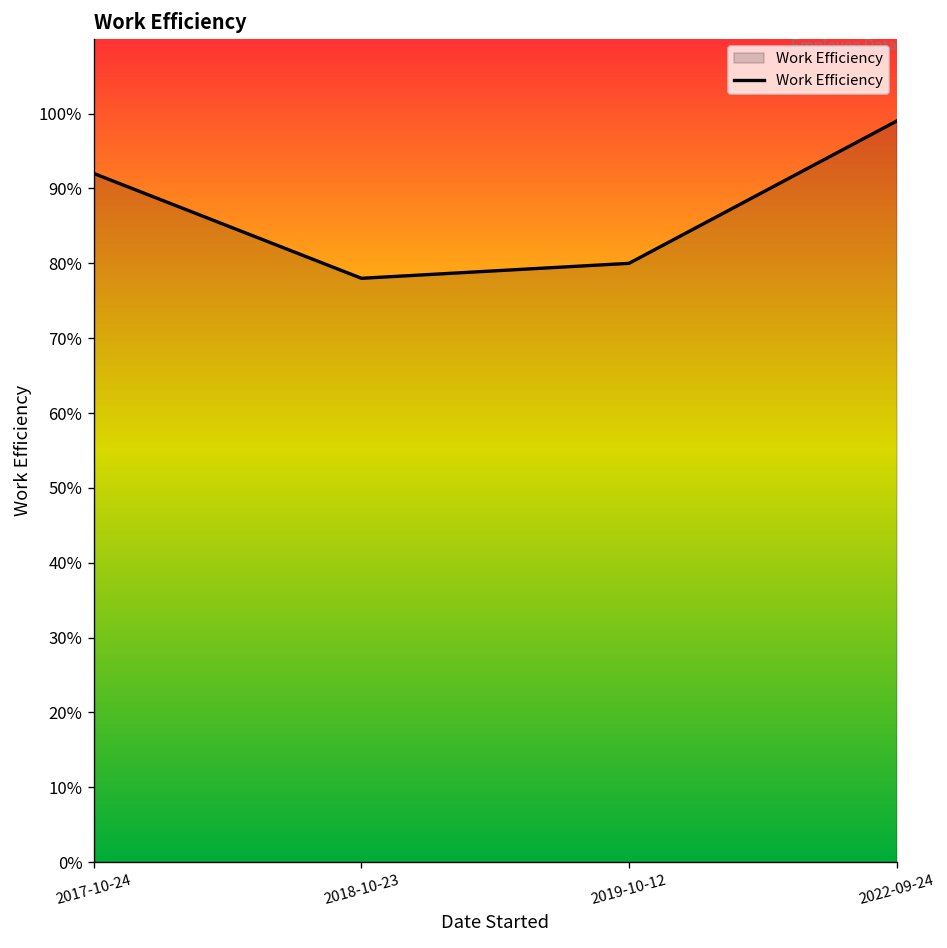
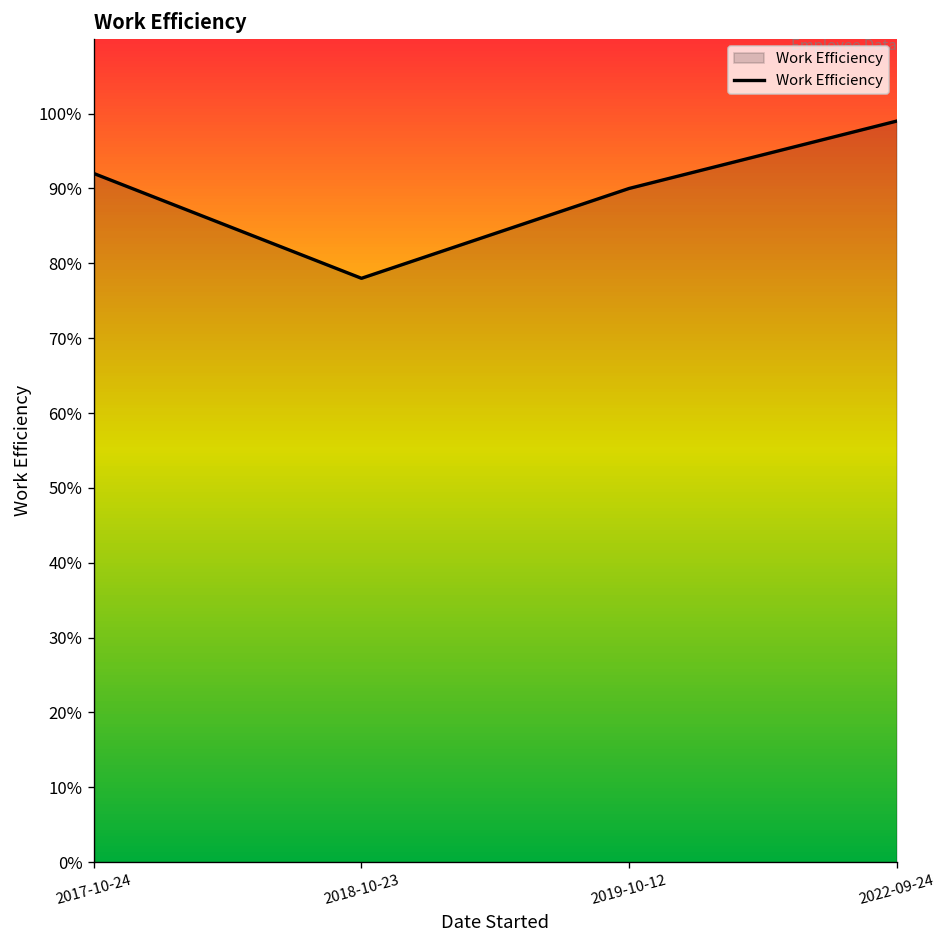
  {
    "2017-10-24": "92%",
    "2018-10-23": "78%",
-   "2019-10-12": "80%",
+   "2019-10-12": "90%",
    "2022-09-24": "99%"
  }
